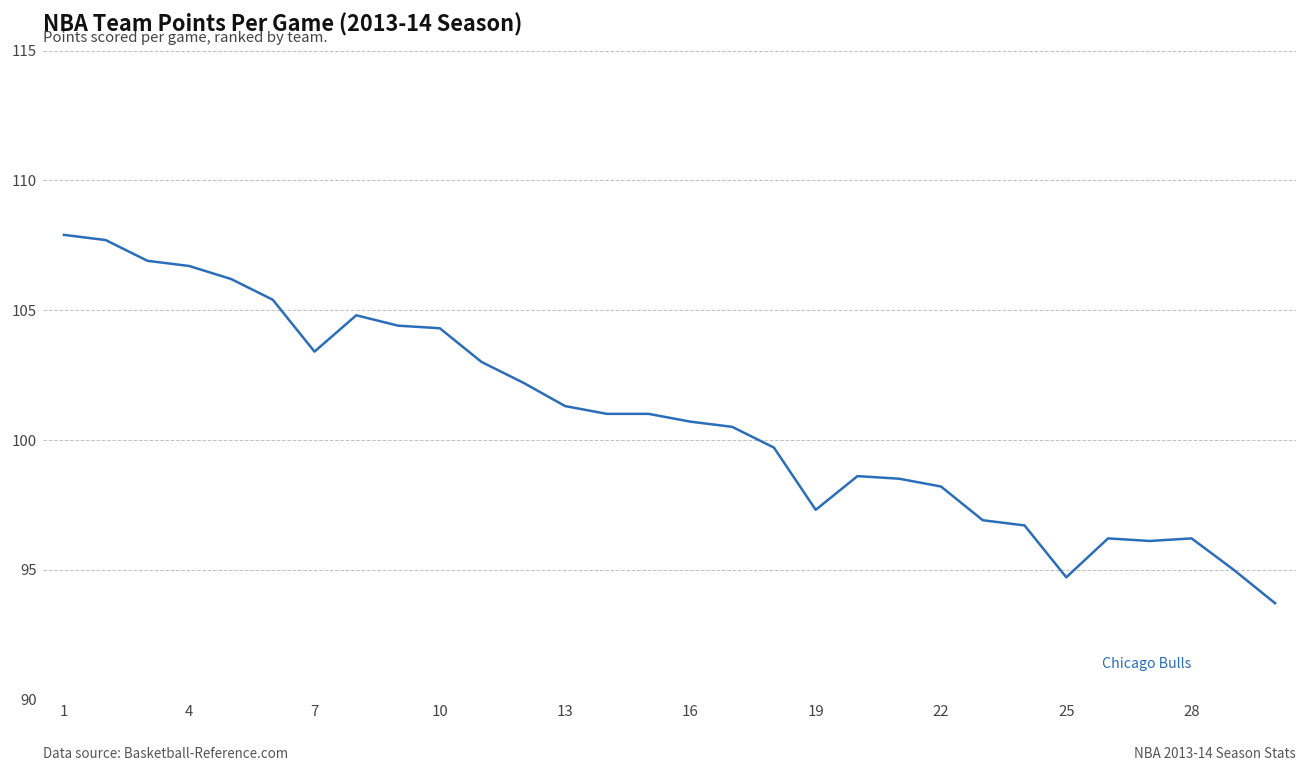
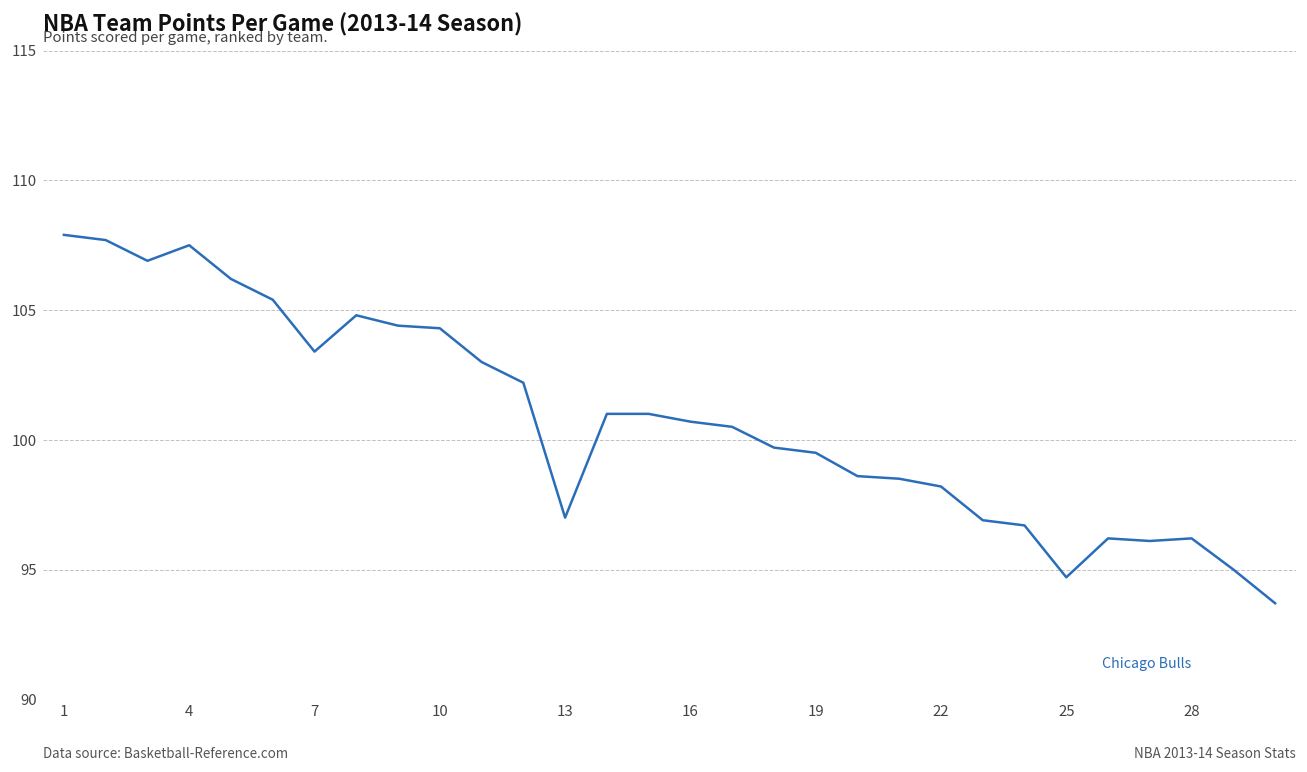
  {
    "1": 107.9,
-   "4": 106.7,
+   "4": 107.5,
    "7": 103.4,
    "10": 104.3,
-   "13": 101.3,
+   "13": 97.0,
    "16": 100.7,
-   "19": 97.3,
+   "19": 99.5,
    "22": 98.2,
    "25": 94.7,
    "28": 96.2
  }
